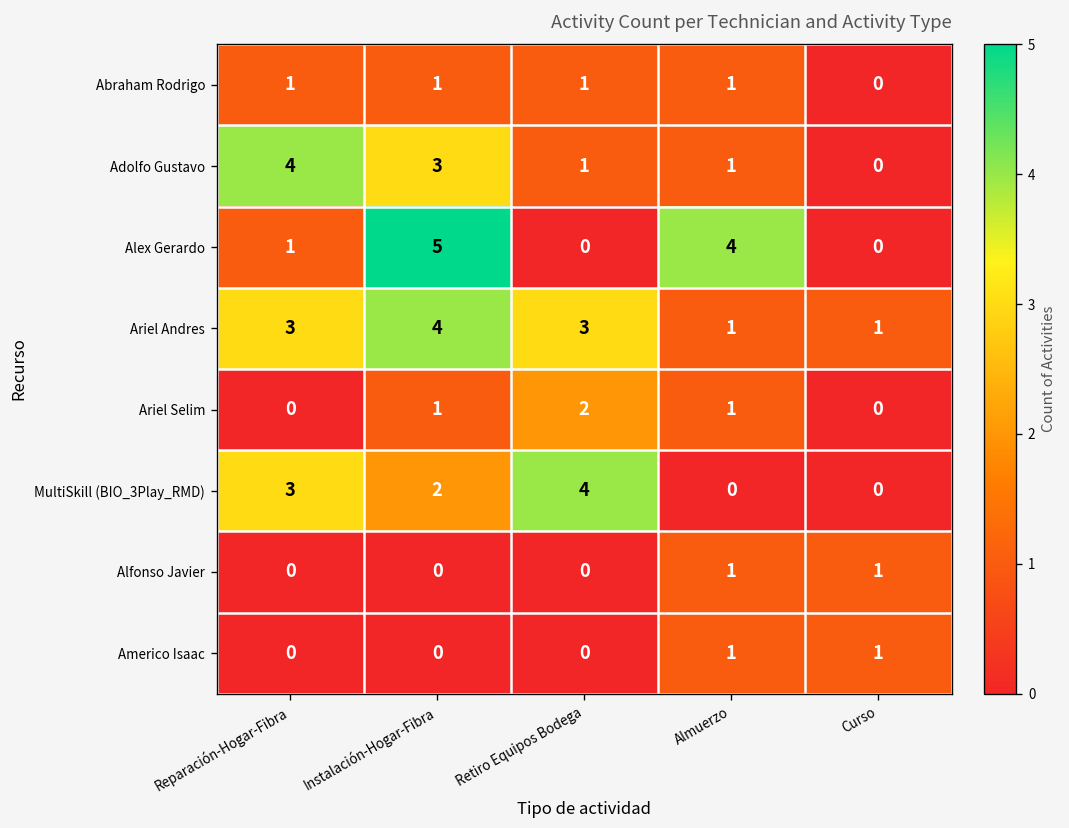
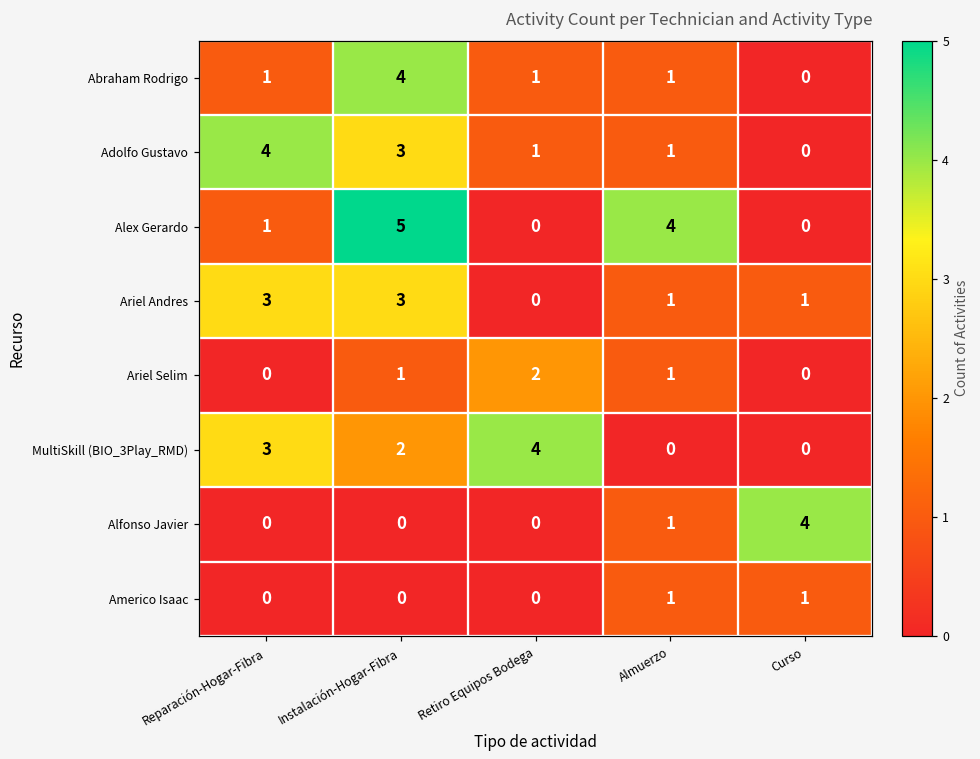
  {
    "Abraham Rodrigo": {
      "Reparación-Hogar-Fibra": 1,
-     "Instalación-Hogar-Fibra": 1,
+     "Instalación-Hogar-Fibra": 4,
      "Retiro Equipos Bodega": 1,
      "Almuerzo": 1,
      "Curso": 0
    },
    "Adolfo Gustavo": {
      "Reparación-Hogar-Fibra": 4,
      "Instalación-Hogar-Fibra": 3,
      "Retiro Equipos Bodega": 1,
      "Almuerzo": 1,
      "Curso": 0
    },
    "Alex Gerardo": {
      "Reparación-Hogar-Fibra": 1,
      "Instalación-Hogar-Fibra": 5,
      "Retiro Equipos Bodega": 0,
      "Almuerzo": 4,
      "Curso": 0
    },
    "Ariel Andres": {
      "Reparación-Hogar-Fibra": 3,
-     "Instalación-Hogar-Fibra": 4,
-     "Retiro Equipos Bodega": 3,
+     "Instalación-Hogar-Fibra": 3,
+     "Retiro Equipos Bodega": 0,
      "Almuerzo": 1,
      "Curso": 1
    },
    "Ariel Selim": {
      "Reparación-Hogar-Fibra": 0,
      "Instalación-Hogar-Fibra": 1,
      "Retiro Equipos Bodega": 2,
      "Almuerzo": 1,
      "Curso": 0
    },
    "MultiSkill (BIO_3Play_RMD)": {
      "Reparación-Hogar-Fibra": 3,
      "Instalación-Hogar-Fibra": 2,
      "Retiro Equipos Bodega": 4,
      "Almuerzo": 0,
      "Curso": 0
    },
    "Alfonso Javier": {
      "Reparación-Hogar-Fibra": 0,
      "Instalación-Hogar-Fibra": 0,
      "Retiro Equipos Bodega": 0,
      "Almuerzo": 1,
-     "Curso": 1
+     "Curso": 4
    },
    "Americo Isaac": {
      "Reparación-Hogar-Fibra": 0,
      "Instalación-Hogar-Fibra": 0,
      "Retiro Equipos Bodega": 0,
      "Almuerzo": 1,
      "Curso": 1
    }
  }
